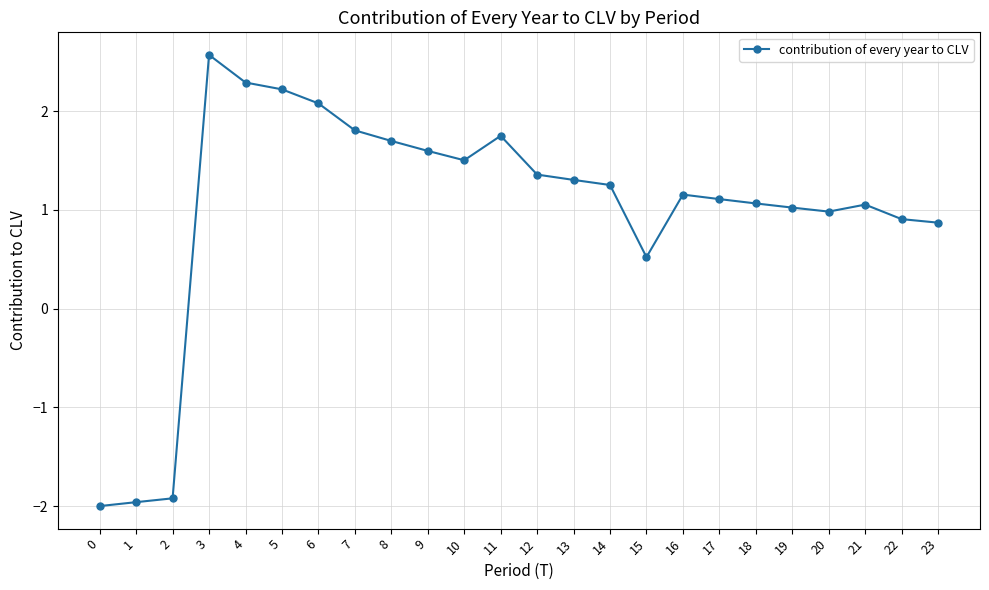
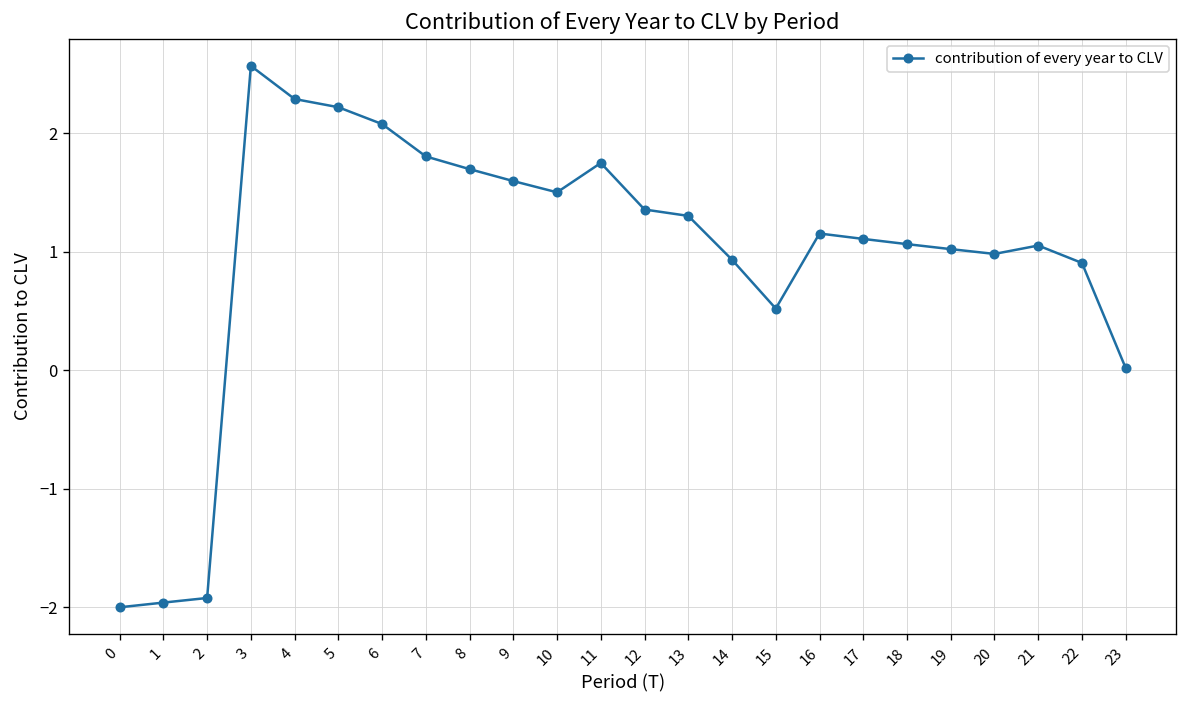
  {
    "0": -2.0,
    "1": -2.0,
    "2": -1.9,
    "3": 2.6,
    "4": 2.3,
    "5": 2.2,
    "6": 2.1,
    "7": 1.8,
    "8": 1.7,
    "9": 1.6,
    "10": 1.5,
    "11": 1.7,
    "12": 1.4,
    "13": 1.3,
-   "14": 1.3,
+   "14": 0.9,
    "15": 0.5,
    "16": 1.2,
    "17": 1.1,
    "18": 1.1,
    "19": 1.0,
    "20": 1.0,
    "21": 1.1,
    "22": 0.9,
-   "23": 0.9
+   "23": 0.0
  }
